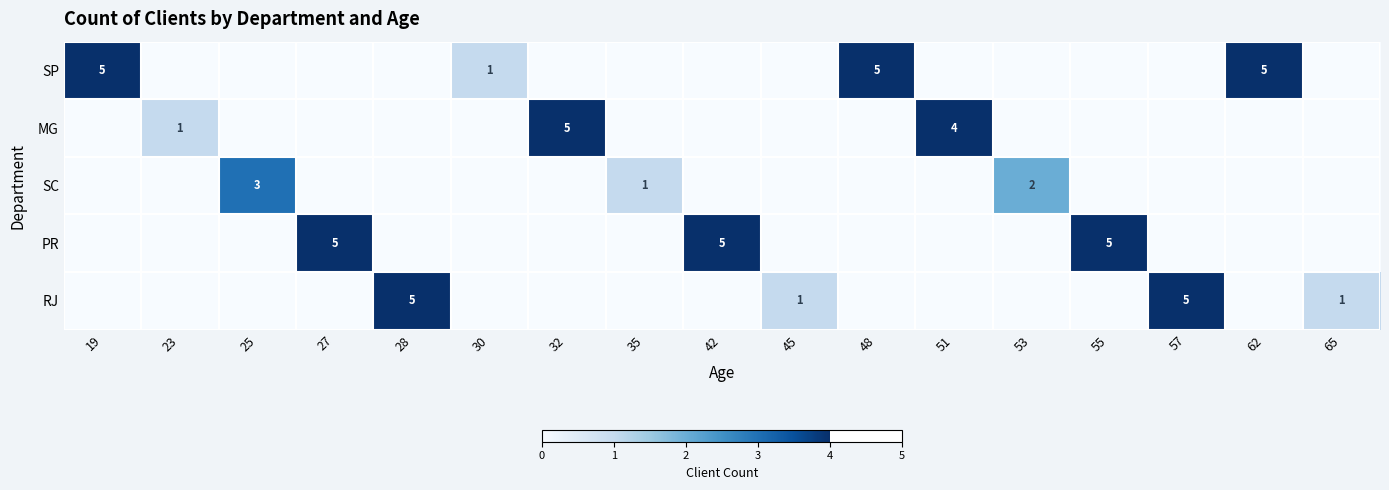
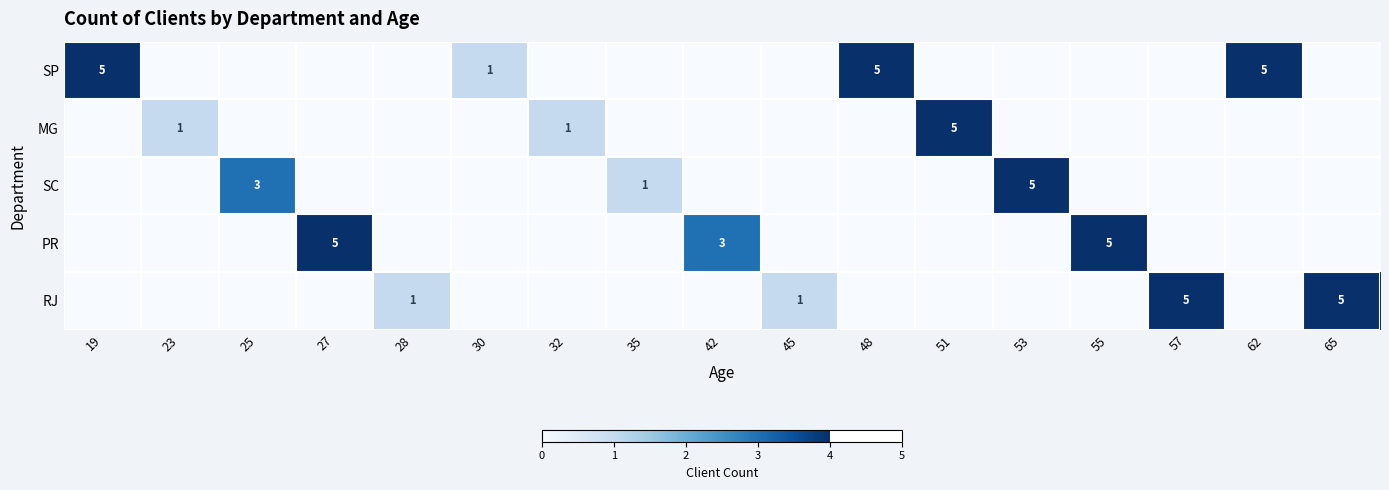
  {
    "SP": {
      "19": 5,
      "30": 1,
      "48": 5,
      "62": 5
    },
    "MG": {
      "23": 1,
-     "32": 5,
-     "51": 4
+     "32": 1,
+     "51": 5
    },
    "SC": {
      "25": 3,
      "35": 1,
-     "53": 2
+     "53": 5
    },
    "PR": {
      "27": 5,
-     "42": 5,
+     "42": 3,
      "55": 5
    },
    "RJ": {
-     "28": 5,
+     "28": 1,
      "45": 1,
      "57": 5,
-     "65": 1
+     "65": 5
    }
  }
